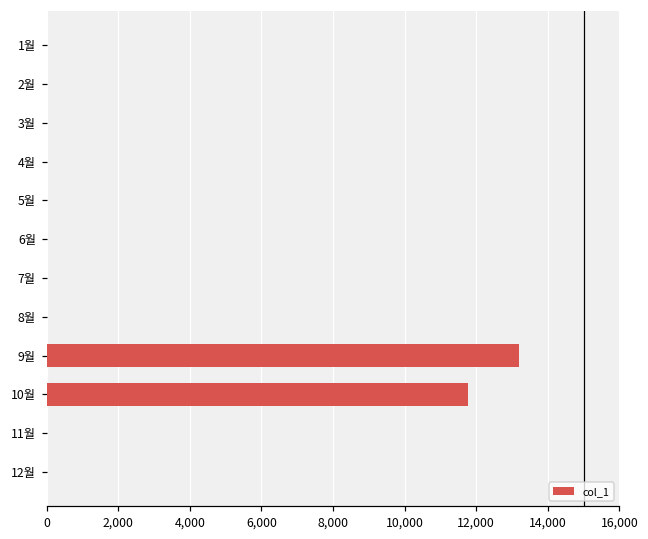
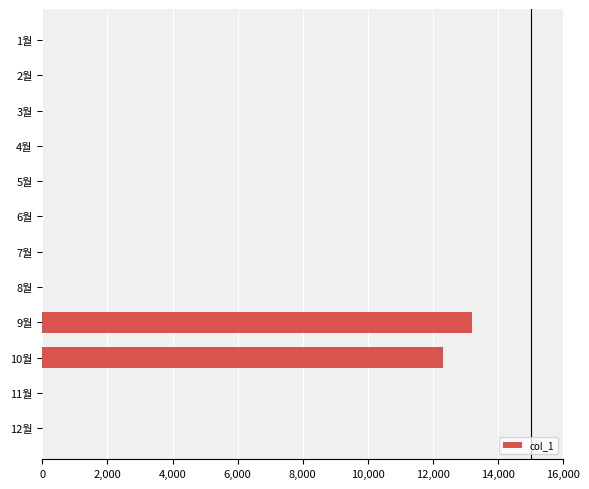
  {
    "1월": "0",
    "2월": "0",
    "3월": "0",
    "4월": "0",
    "5월": "0",
    "6월": "0",
    "7월": "0",
    "8월": "0",
    "9월": "13,200",
-   "10월": "11,800",
+   "10월": "12,300",
    "11월": "0",
    "12월": "0"
  }
